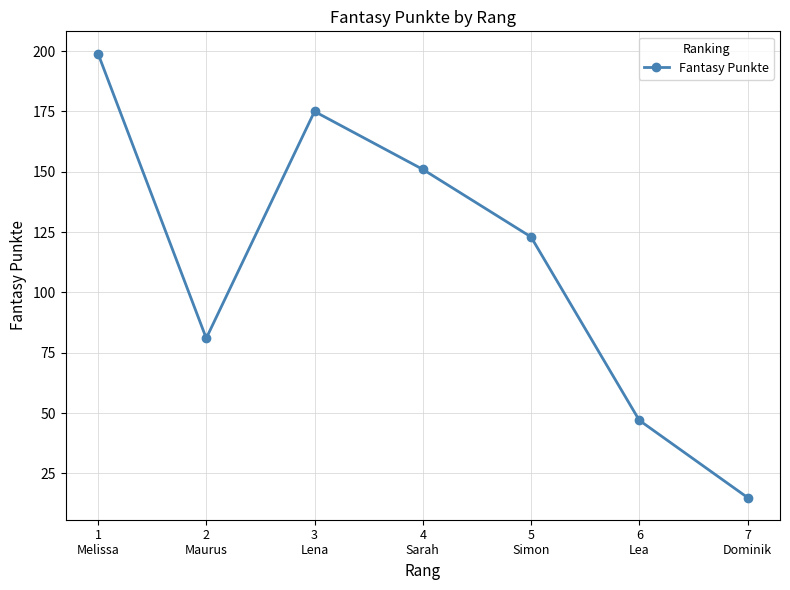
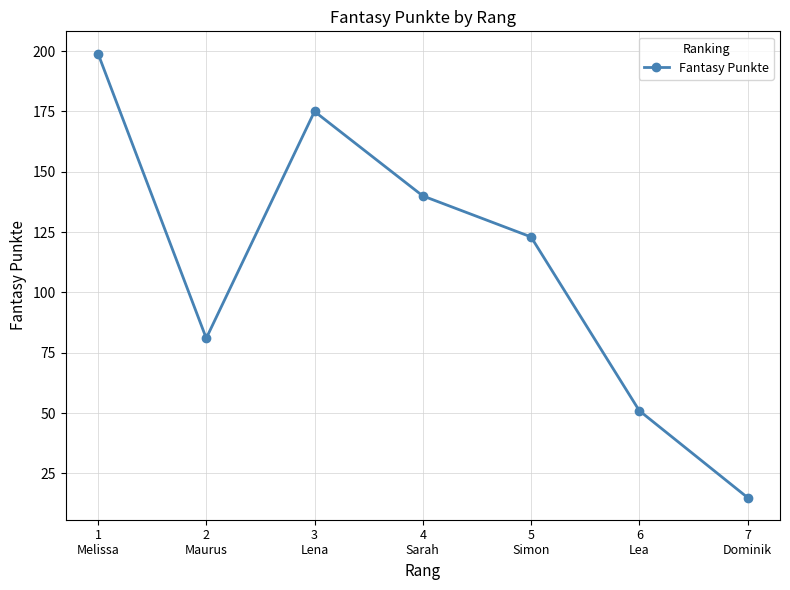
  {
    "1 Melissa": 199,
    "2 Maurus": 81,
    "3 Lena": 175,
-   "4 Sarah": 151,
+   "4 Sarah": 140,
    "5 Simon": 123,
-   "6 Lea": 47,
+   "6 Lea": 51,
    "7 Dominik": 15
  }
